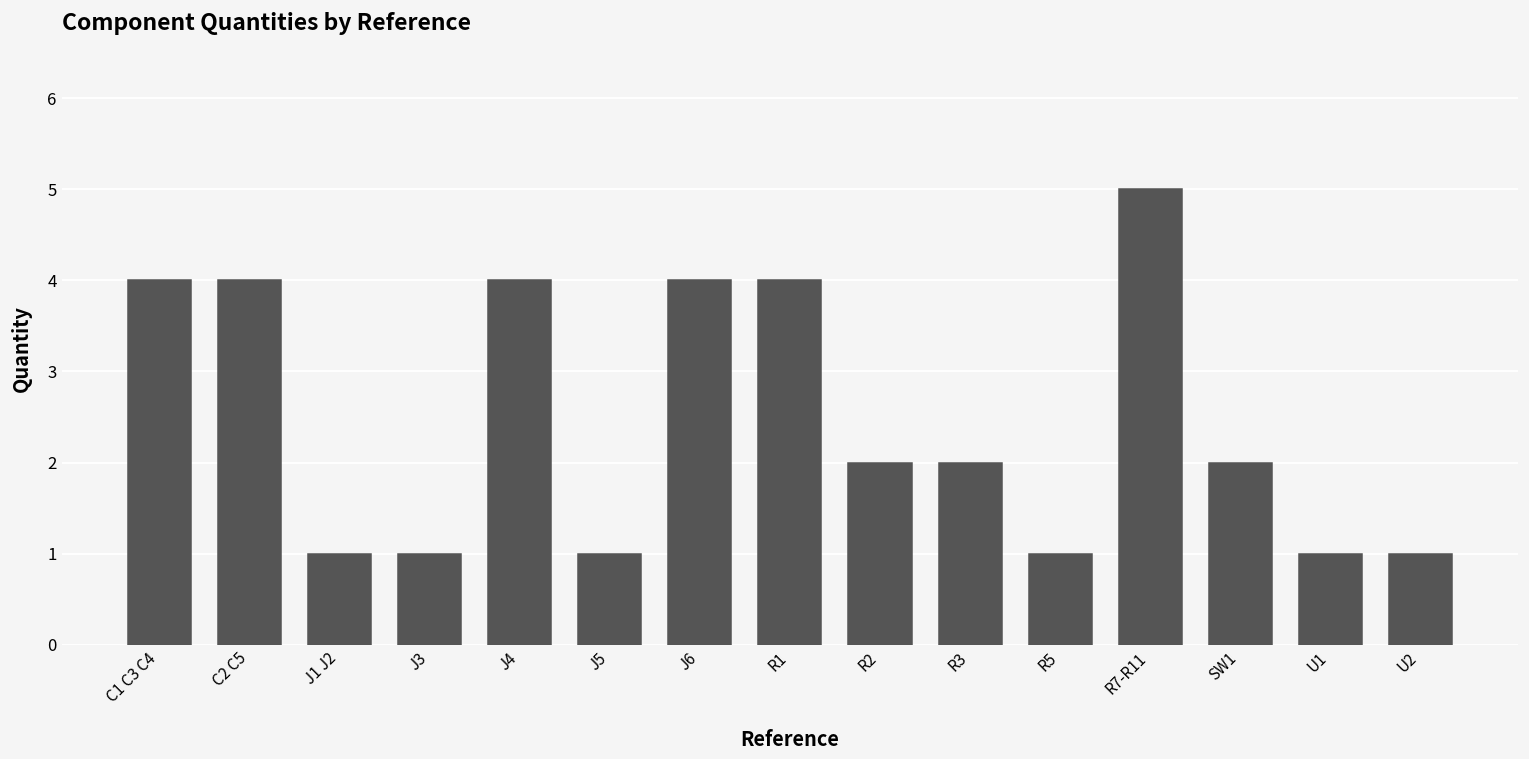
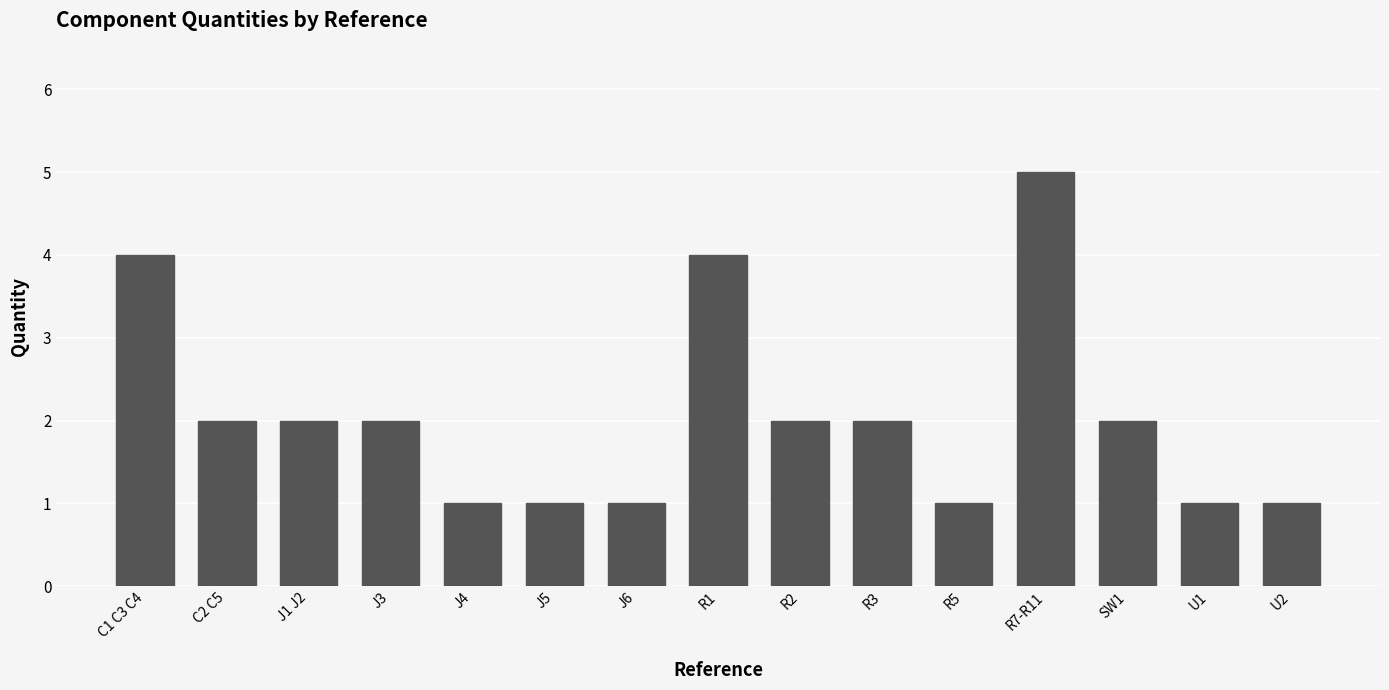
  {
    "C1 C3 C4": 4,
-   "C2 C5": 4,
-   "J1 J2": 1,
-   "J3": 1,
-   "J4": 4,
+   "C2 C5": 2,
+   "J1 J2": 2,
+   "J3": 2,
+   "J4": 1,
    "J5": 1,
-   "J6": 4,
+   "J6": 1,
    "R1": 4,
    "R2": 2,
    "R3": 2,
    "R5": 1,
    "R7-R11": 5,
    "SW1": 2,
    "U1": 1,
    "U2": 1
  }
